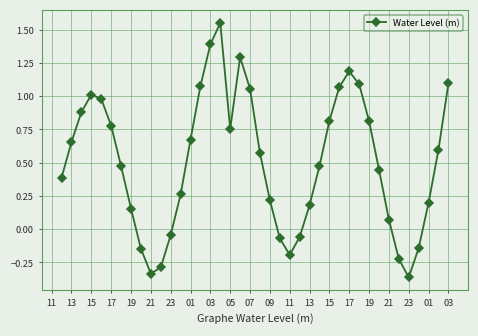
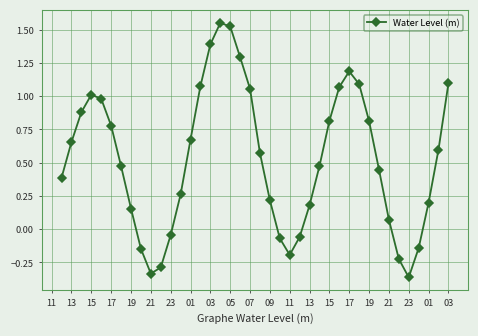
  {
-   "05": 0.75,
+   "05": 1.53,
    "07": 1.06,
    "09": 0.22,
    "11": -0.19
  }
